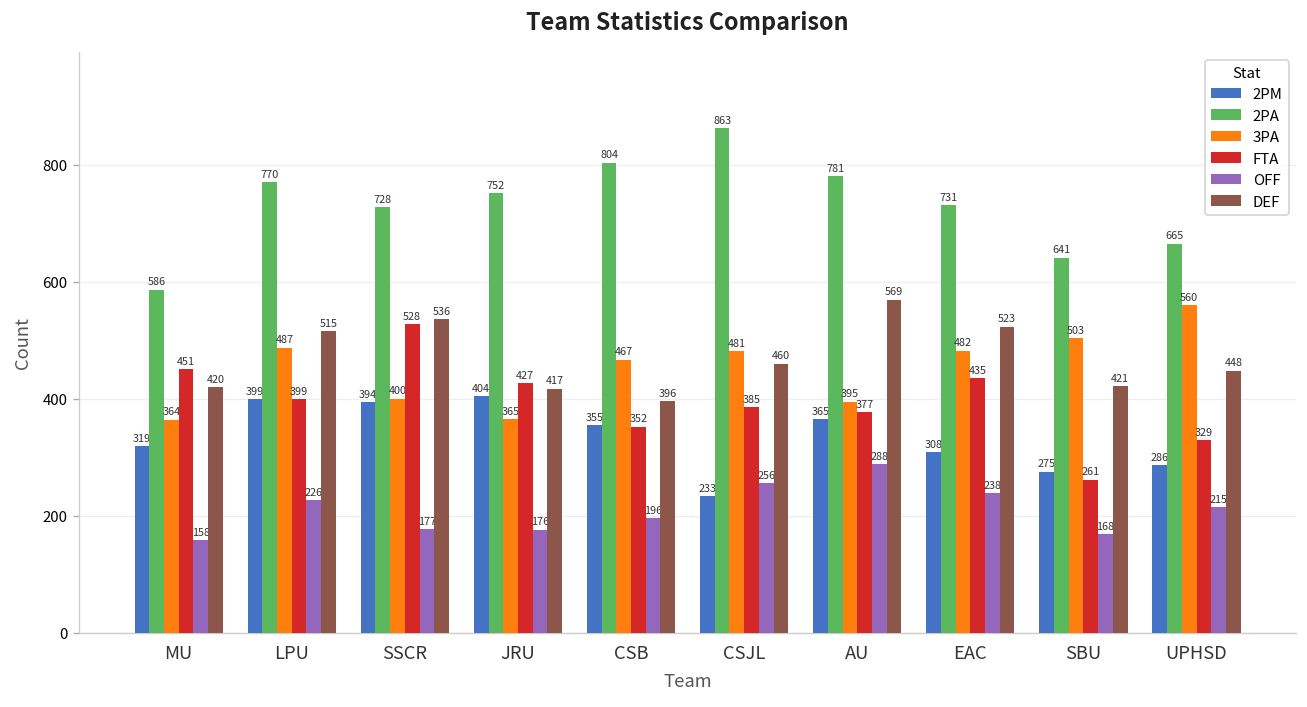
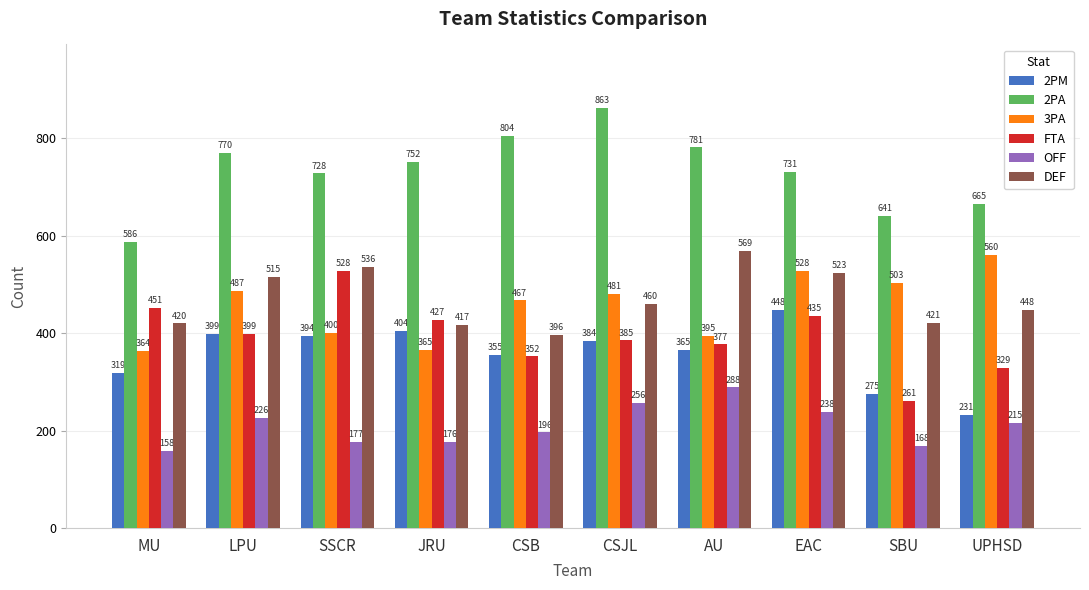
  {
    "2PM": {
      "MU": 319,
      "LPU": 399,
      "SSCR": 394,
      "JRU": 404,
      "CSB": 355,
-     "CSJL": 233,
+     "CSJL": 384,
      "AU": 365,
-     "EAC": 308,
+     "EAC": 448,
      "SBU": 275,
-     "UPHSD": 286
+     "UPHSD": 231
    },
    "2PA": {
      "LPU": 770,
      "SSCR": 728,
      "JRU": 752,
      "CSB": 804,
      "CSJL": 863,
      "AU": 781,
      "EAC": 731,
      "SBU": 641,
      "UPHSD": 665
    },
    "3PA": {
      "MU": 364,
      "LPU": 487,
      "SSCR": 400,
      "JRU": 365,
      "CSB": 467,
      "CSJL": 481,
      "AU": 395,
-     "EAC": 482,
+     "EAC": 528,
      "SBU": 503,
      "UPHSD": 560
    },
    "FTA": {
      "MU": 451,
      "LPU": 399,
      "SSCR": 528,
      "JRU": 427,
      "CSB": 352,
      "CSJL": 385,
      "AU": 377,
      "EAC": 435,
      "SBU": 261,
      "UPHSD": 329
    },
    "OFF": {
      "MU": 158,
      "LPU": 226,
      "SSCR": 177,
      "JRU": 176,
      "CSB": 196,
      "CSJL": 256,
      "AU": 288,
      "EAC": 238,
      "SBU": 168,
      "UPHSD": 215
    },
    "DEF": {
      "MU": 420,
      "LPU": 515,
      "SSCR": 536,
      "JRU": 417,
      "CSB": 396,
      "CSJL": 460,
      "AU": 569,
      "EAC": 523,
      "SBU": 421,
      "UPHSD": 448
    }
  }
